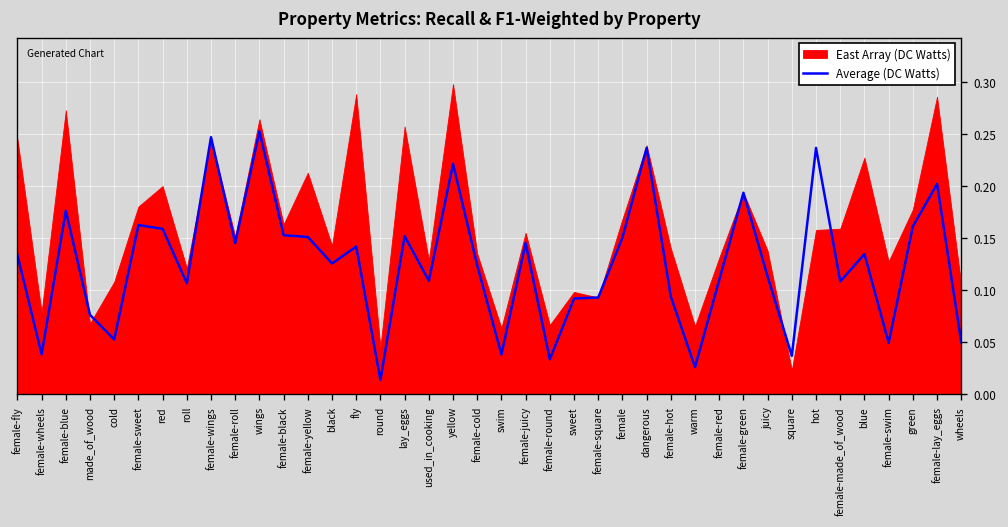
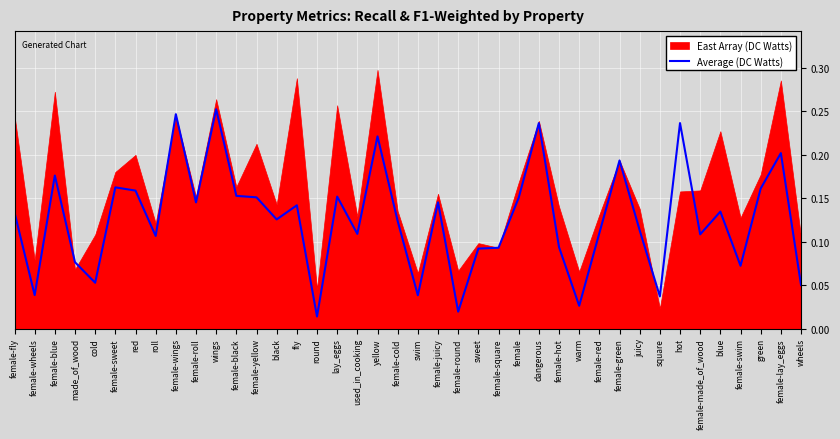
  {
    "Average (DC Watts)": {
      "female-fly": 0.13,
      "female-wheels": 0.04,
      "female-blue": 0.18,
      "made_of_wood": 0.08,
      "cold": 0.05,
      "female-sweet": 0.16,
      "red": 0.16,
      "roll": 0.11,
      "female-roll": 0.15,
      "wings": 0.25,
      "female-black": 0.15,
      "female-yellow": 0.15,
      "black": 0.13,
      "fly": 0.14,
      "round": 0.01,
      "lay_eggs": 0.15,
      "used_in_cooking": 0.11,
      "yellow": 0.22,
      "female-cold": 0.12,
      "swim": 0.04,
      "female-juicy": 0.15,
-     "female-round": 0.03,
+     "female-round": 0.02,
      "sweet": 0.09,
      "female": 0.15,
      "female-hot": 0.09,
      "warm": 0.03,
      "female-red": 0.11,
      "juicy": 0.11,
      "square": 0.04,
      "hot": 0.24,
      "female-made_of_wood": 0.11,
      "blue": 0.13,
-     "female-swim": 0.05,
+     "female-swim": 0.07,
      "green": 0.16,
      "female-lay_eggs": 0.20,
      "wheels": 0.05
    },
    "East Array (DC Watts)": {
      "female-fly": 0.25,
      "female-wheels": 0.08,
      "female-blue": 0.27,
      "made_of_wood": 0.07,
      "cold": 0.11,
      "female-sweet": 0.18,
      "red": 0.20,
      "roll": 0.12,
      "female-roll": 0.15,
      "wings": 0.26,
      "female-black": 0.16,
      "female-yellow": 0.21,
      "black": 0.14,
      "fly": 0.29,
      "round": 0.05,
      "lay_eggs": 0.26,
      "used_in_cooking": 0.13,
      "yellow": 0.30,
      "female-cold": 0.14,
      "swim": 0.06,
      "female-juicy": 0.16,
      "female-round": 0.07,
      "sweet": 0.10,
      "female": 0.17,
      "female-hot": 0.14,
      "warm": 0.07,
      "female-red": 0.13,
      "juicy": 0.14,
      "square": 0.02,
      "hot": 0.16,
      "female-made_of_wood": 0.16,
      "blue": 0.23,
      "female-swim": 0.13,
      "green": 0.18,
      "female-lay_eggs": 0.29,
      "wheels": 0.11
    }
  }
